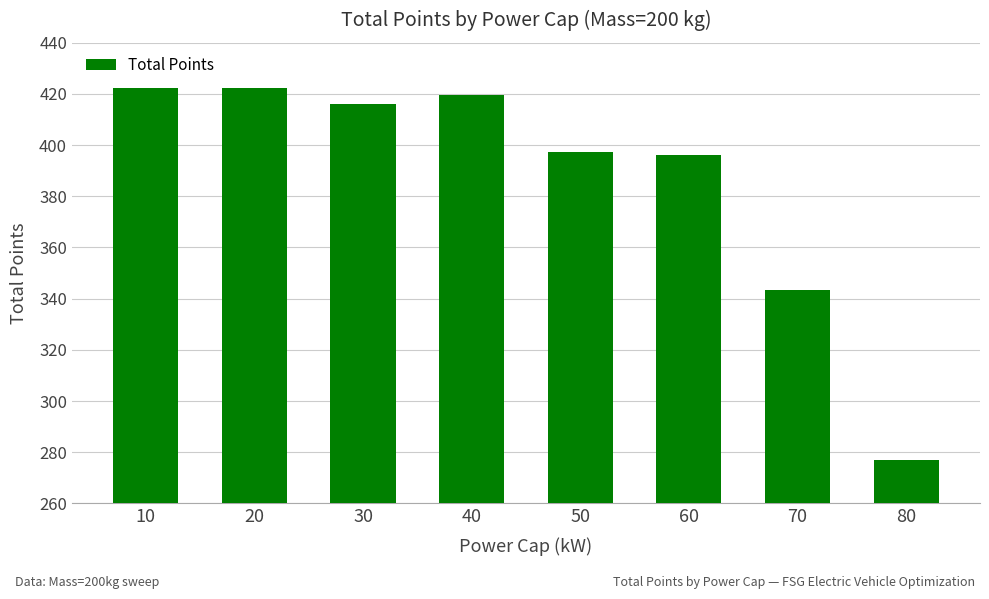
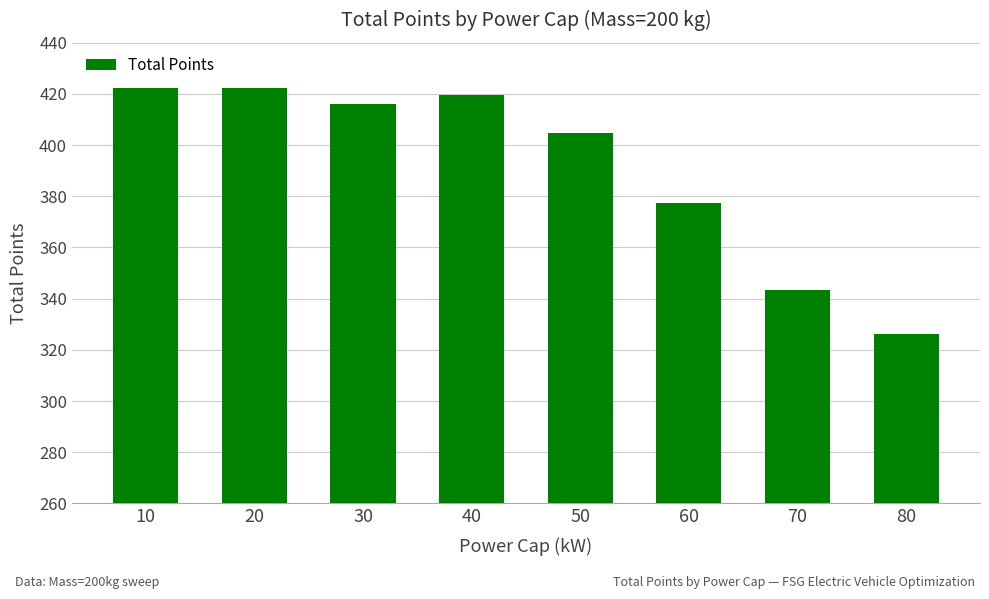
  {
    "10": 422,
    "20": 422,
    "30": 416,
    "40": 419,
-   "50": 397,
-   "60": 396,
+   "50": 405,
+   "60": 377,
    "70": 343,
-   "80": 277
+   "80": 326
  }
